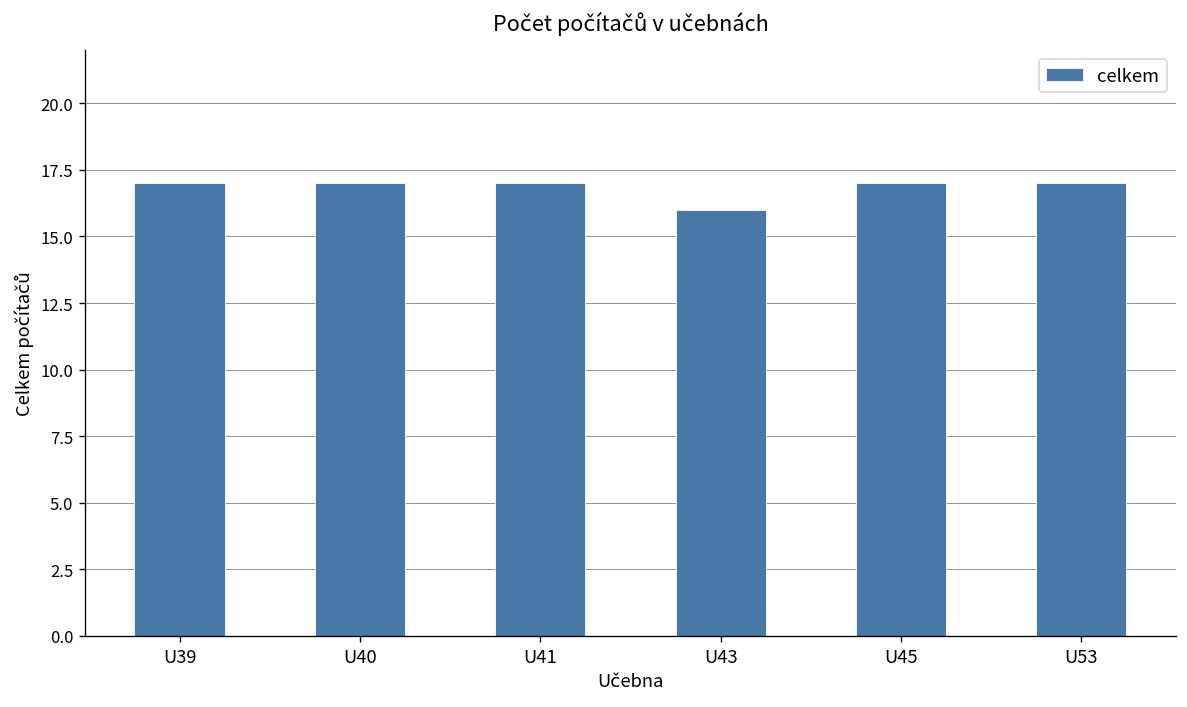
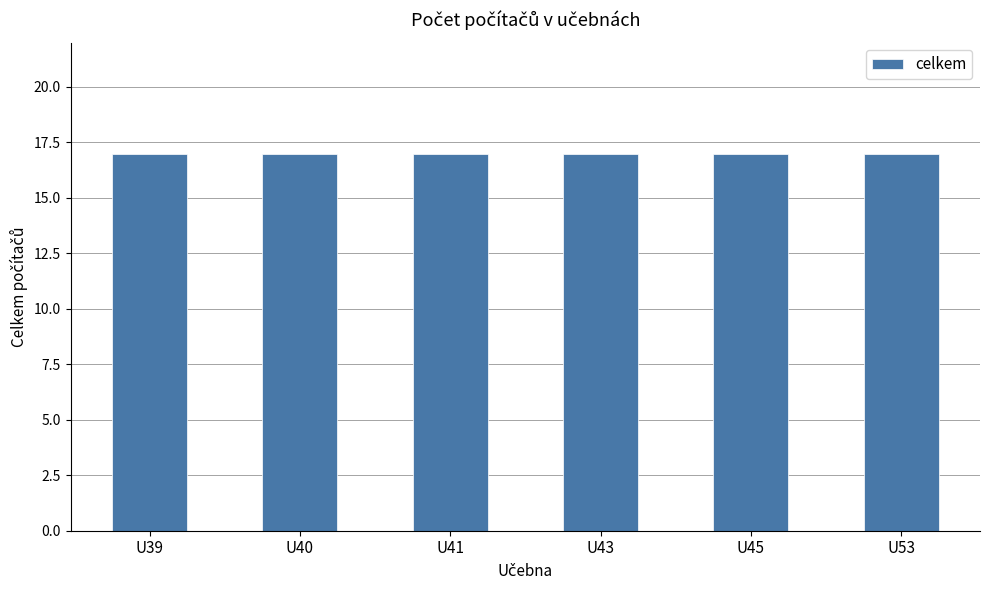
  {
    "U39": 17,
    "U40": 17,
    "U41": 17,
-   "U43": 16,
+   "U43": 17,
    "U45": 17,
    "U53": 17
  }
